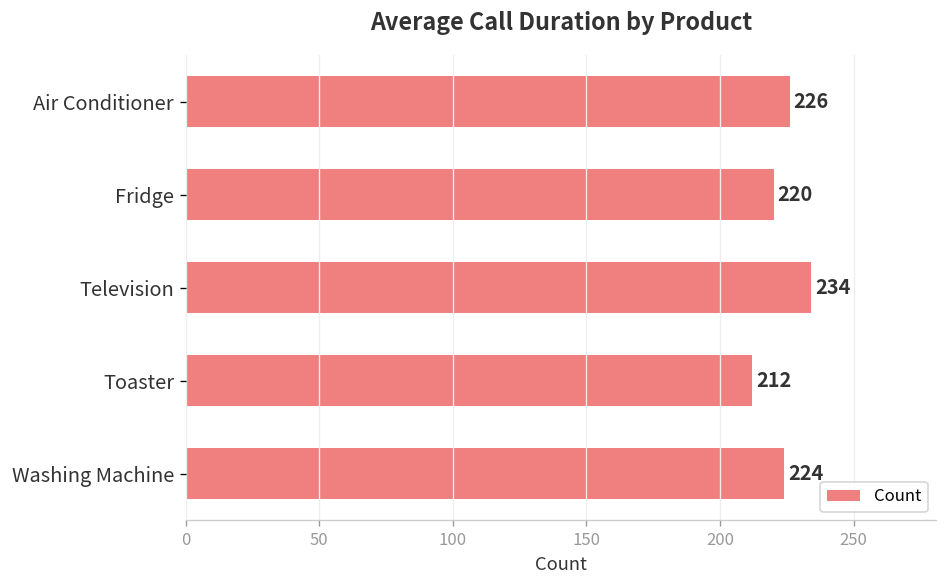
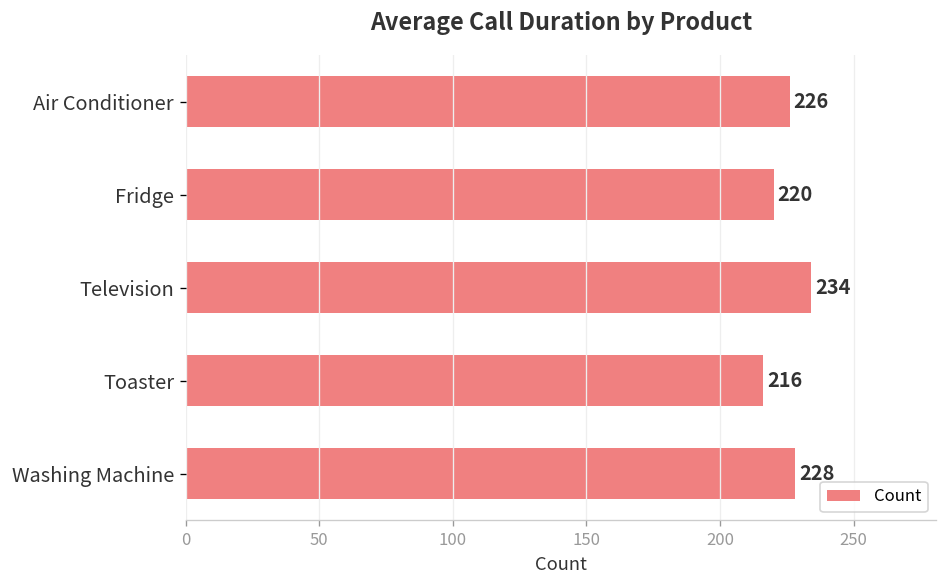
  {
    "Air Conditioner": 226,
    "Fridge": 220,
    "Television": 234,
-   "Toaster": 212,
-   "Washing Machine": 224
+   "Toaster": 216,
+   "Washing Machine": 228
  }
